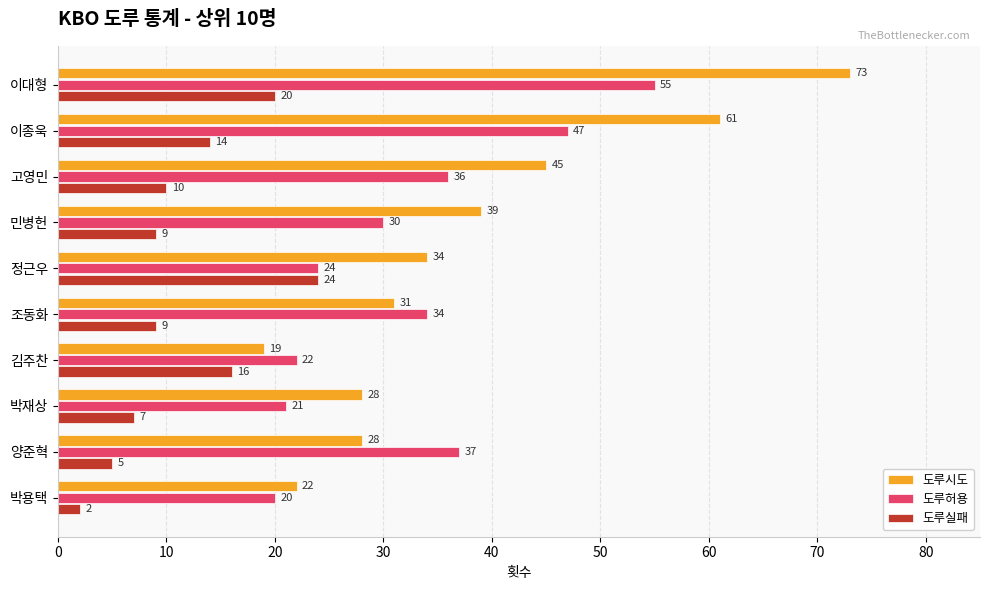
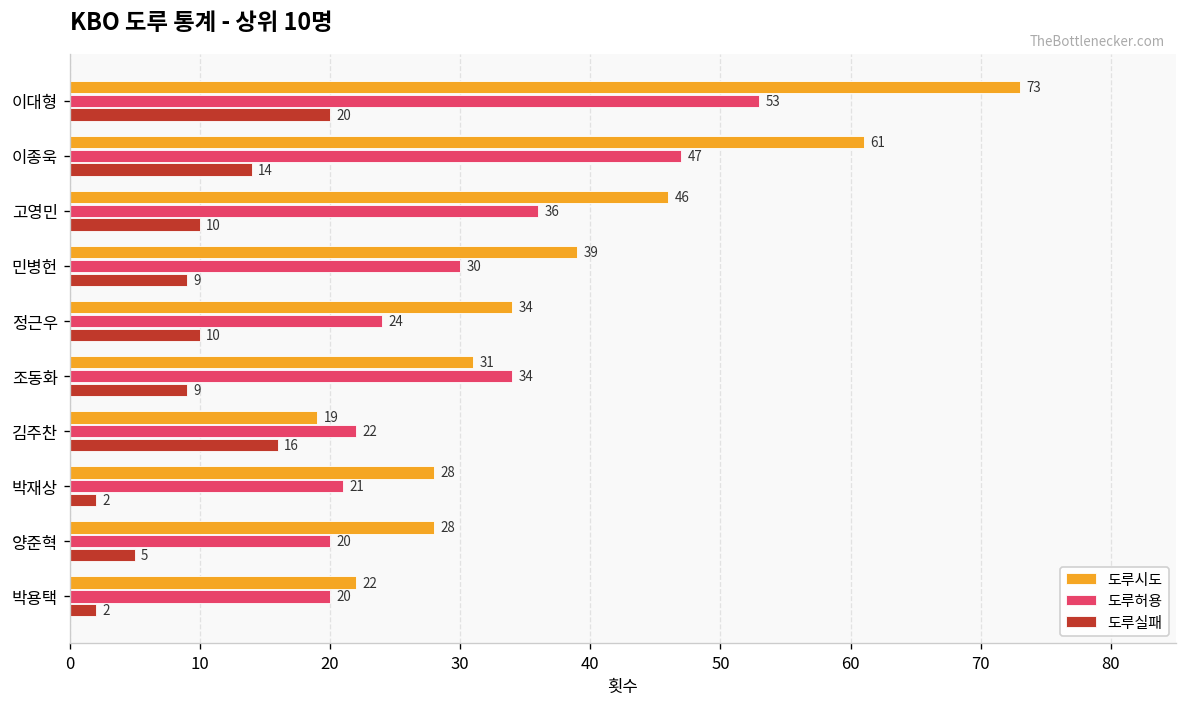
  {
    "도루시도": {
      "이대형": 73,
      "이종욱": 61,
-     "고영민": 45,
+     "고영민": 46,
      "민병헌": 39,
      "정근우": 34,
      "조동화": 31,
      "김주찬": 19,
      "박재상": 28,
      "양준혁": 28,
      "박용택": 22
    },
    "도루허용": {
-     "이대형": 55,
+     "이대형": 53,
      "이종욱": 47,
      "고영민": 36,
      "민병헌": 30,
      "정근우": 24,
      "조동화": 34,
      "김주찬": 22,
      "박재상": 21,
-     "양준혁": 37,
+     "양준혁": 20,
      "박용택": 20
    },
    "도루실패": {
      "이대형": 20,
      "이종욱": 14,
      "고영민": 10,
      "민병헌": 9,
-     "정근우": 24,
+     "정근우": 10,
      "조동화": 9,
      "김주찬": 16,
-     "박재상": 7,
+     "박재상": 2,
      "양준혁": 5,
      "박용택": 2
    }
  }
